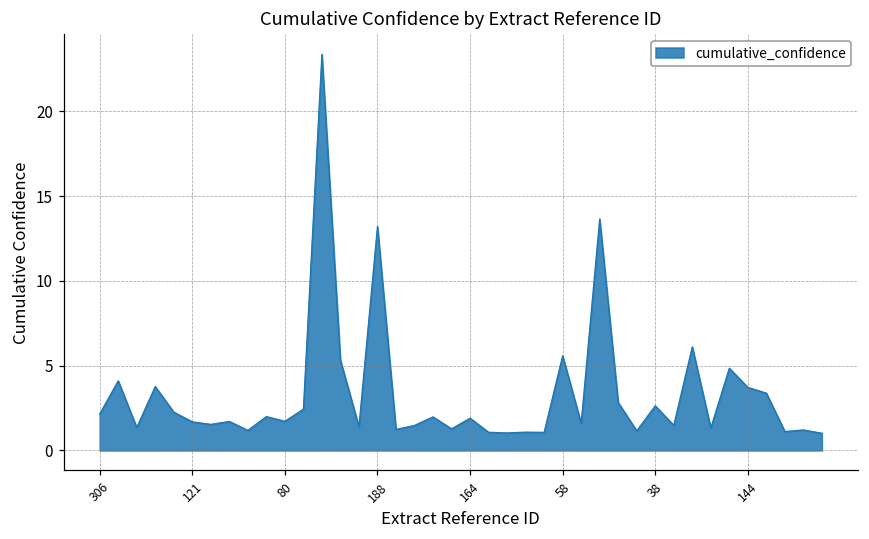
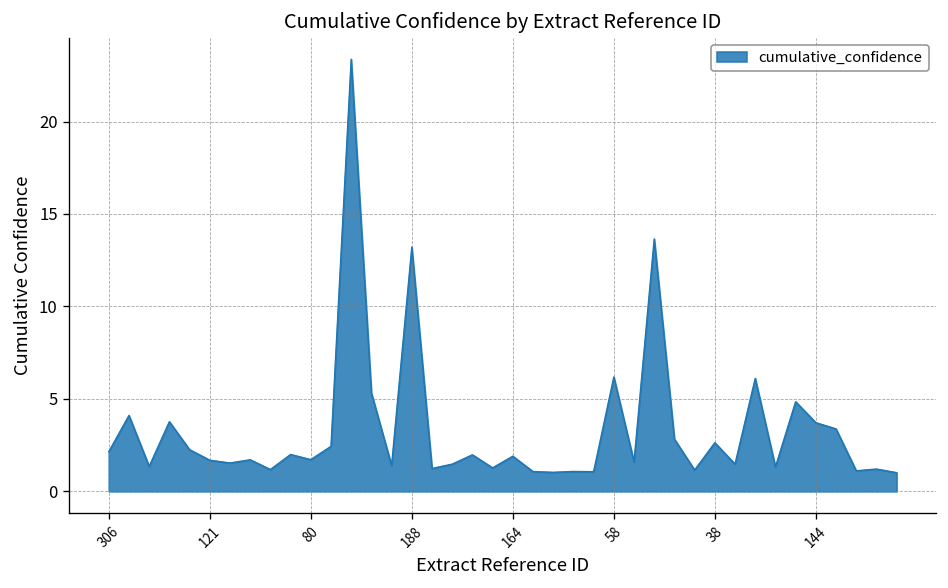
  {
    "306": 2.1,
    "121": 1.7,
    "80": 1.7,
    "188": 13.2,
    "164": 1.9,
-   "58": 5.6,
+   "58": 6.2,
    "144": 3.7
  }
